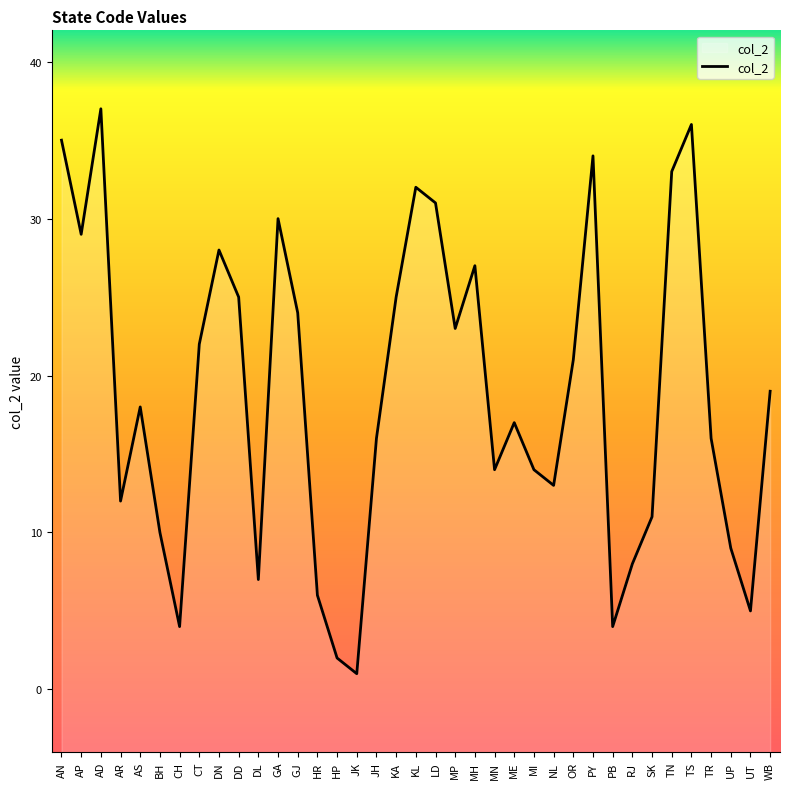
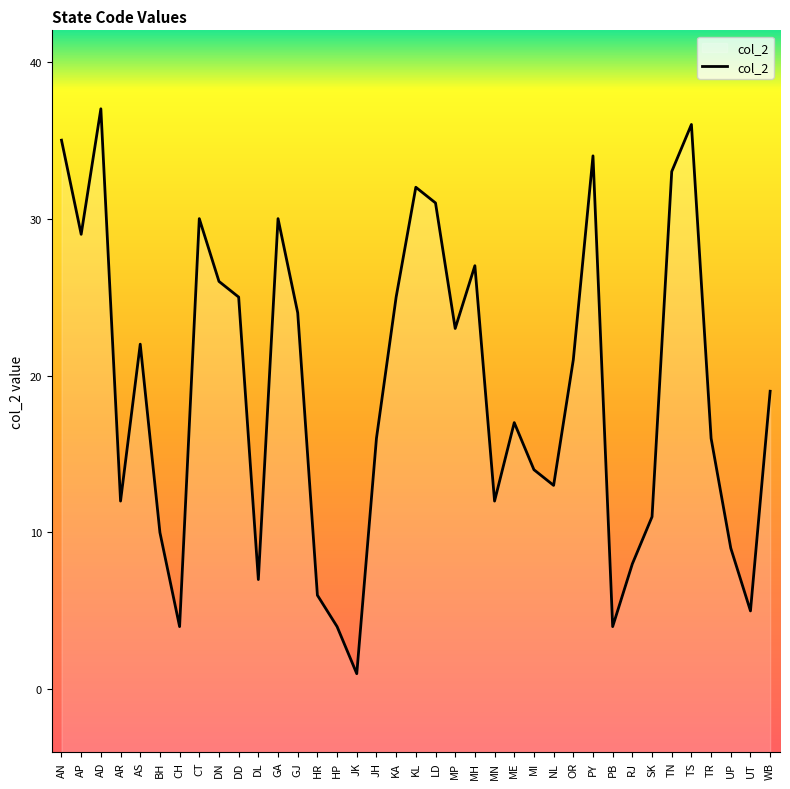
  {
    "AN": 35,
    "AP": 29,
    "AD": 37,
    "AR": 12,
-   "AS": 18,
+   "AS": 22,
    "BH": 10,
    "CH": 4,
-   "CT": 22,
-   "DN": 28,
+   "CT": 30,
+   "DN": 26,
    "DD": 25,
    "DL": 7,
    "GA": 30,
    "GJ": 24,
    "HR": 6,
-   "HP": 2,
+   "HP": 4,
    "JK": 1,
    "JH": 16,
    "KA": 25,
    "KL": 32,
    "LD": 31,
    "MP": 23,
    "MH": 27,
-   "MN": 14,
+   "MN": 12,
    "ME": 17,
    "MI": 14,
    "NL": 13,
    "OR": 21,
    "PY": 34,
    "PB": 4,
    "RJ": 8,
    "SK": 11,
    "TN": 33,
    "TS": 36,
    "TR": 16,
    "UP": 9,
    "UT": 5,
    "WB": 19
  }
